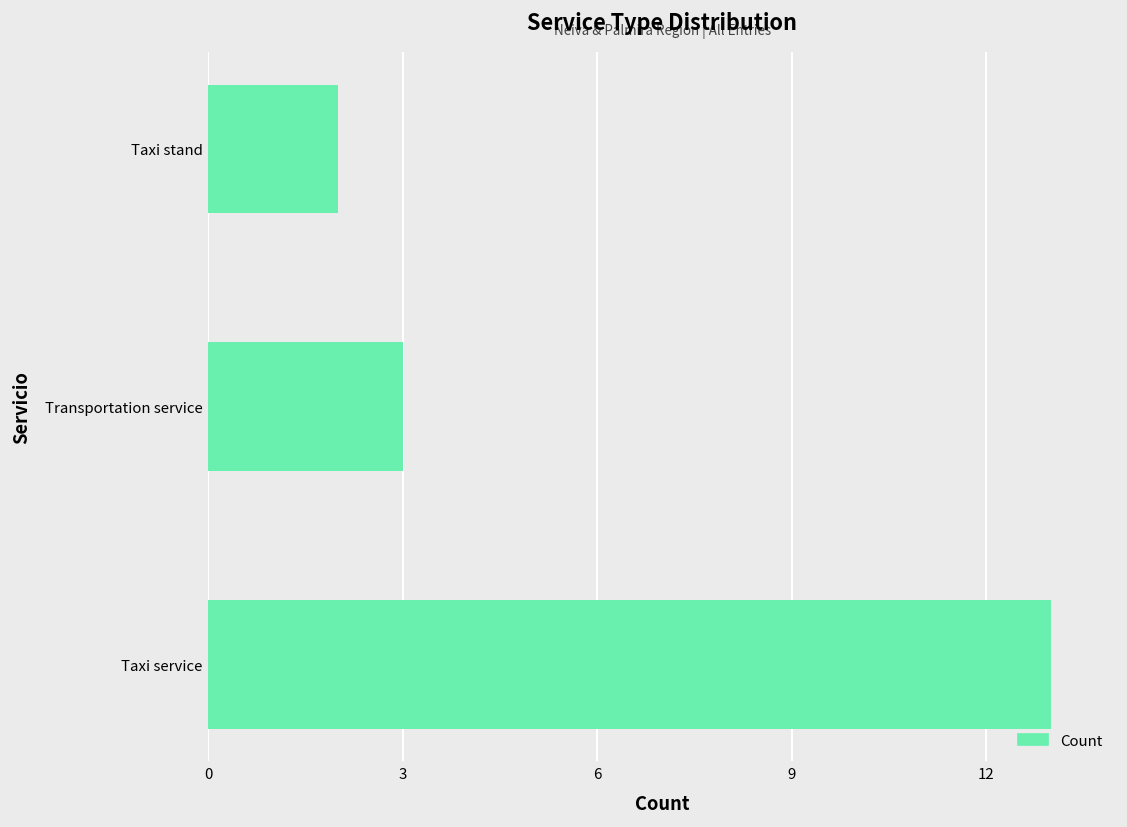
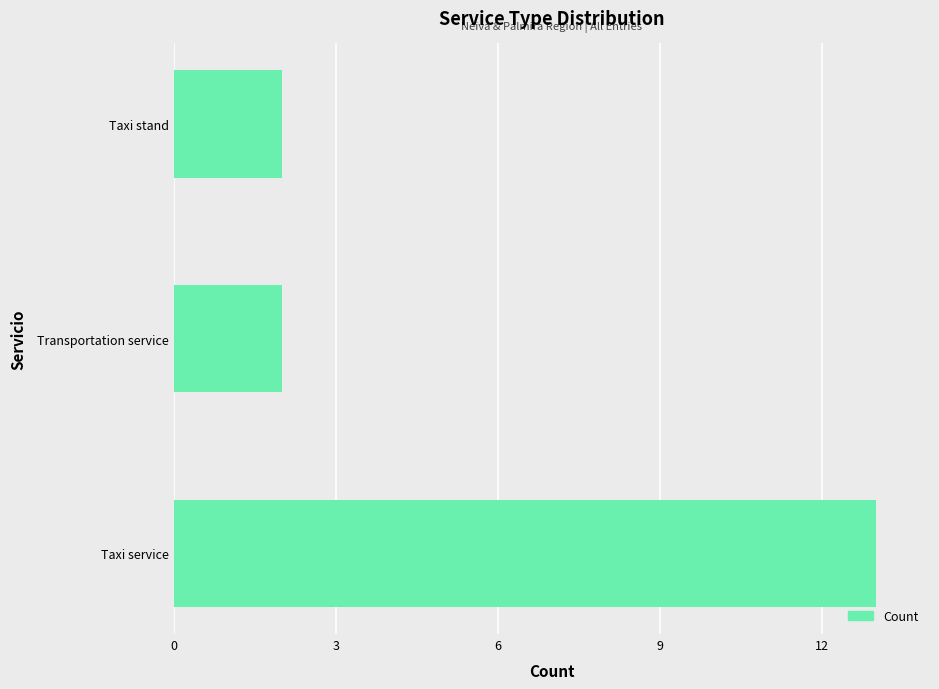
  {
    "Taxi stand": 2,
-   "Transportation service": 3,
+   "Transportation service": 2,
    "Taxi service": 13
  }
